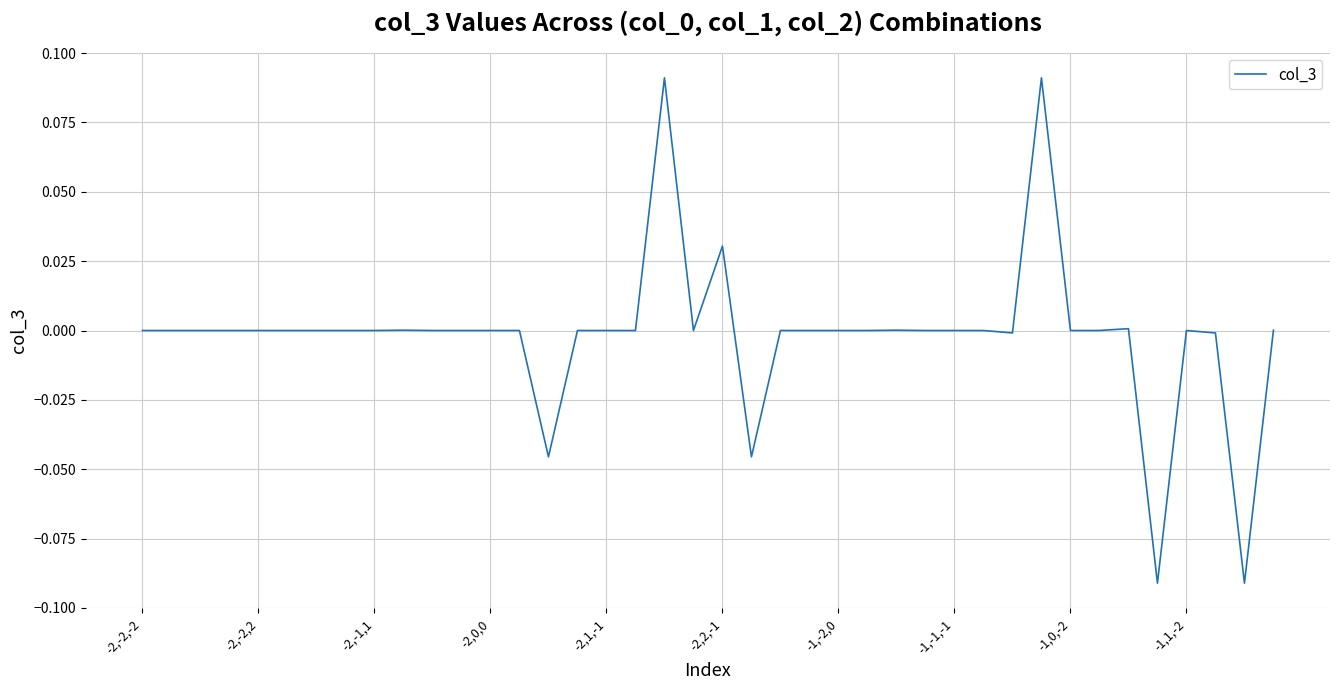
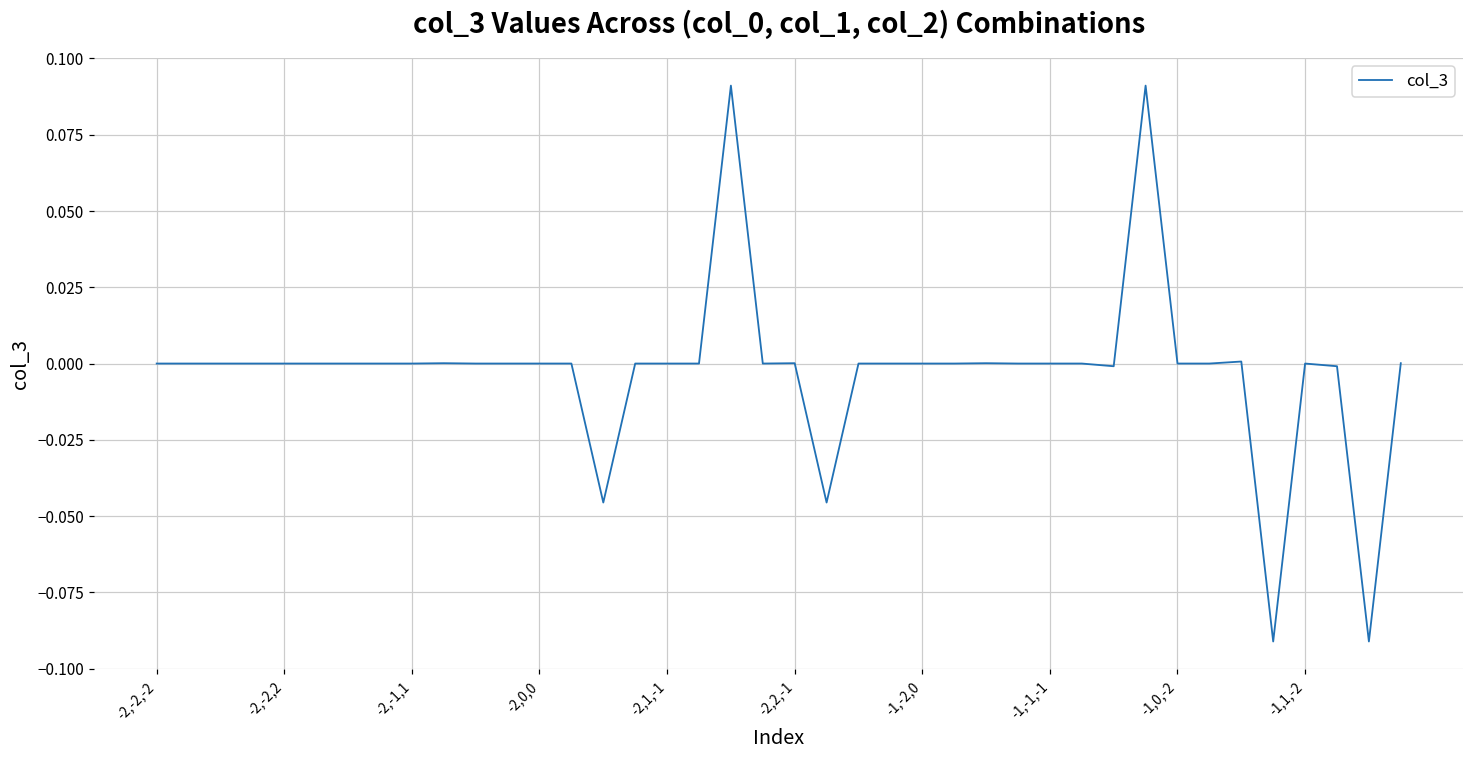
  {
    "-2,-2,-2": 0.000,
    "-2,-2,2": 0.000,
    "-2,-1,1": 0.000,
    "-2,0,0": 0.000,
    "-2,1,-1": 0.000,
-   "-2,2,-1": 0.030,
+   "-2,2,-1": 0.000,
    "-1,-2,0": 0.000,
    "-1,-1,-1": 0.000,
    "-1,0,-2": 0.000,
    "-1,1,-2": 0.000
  }
